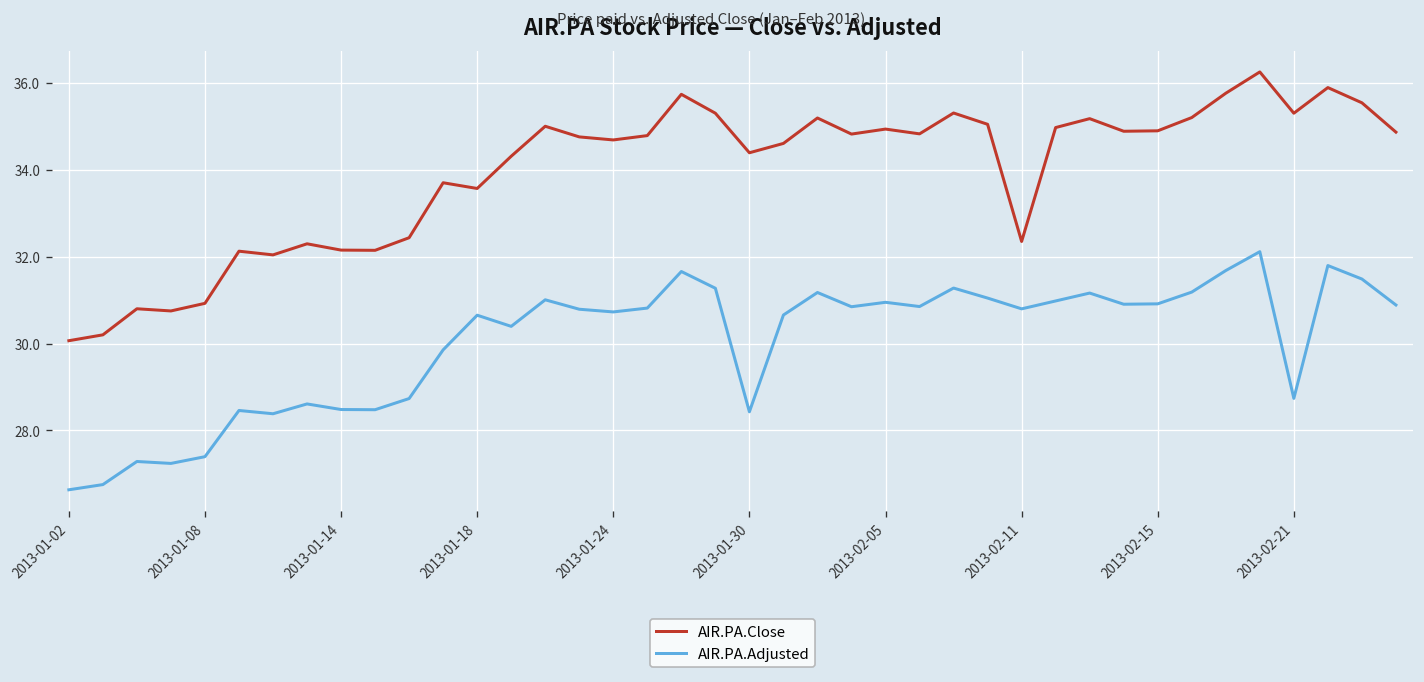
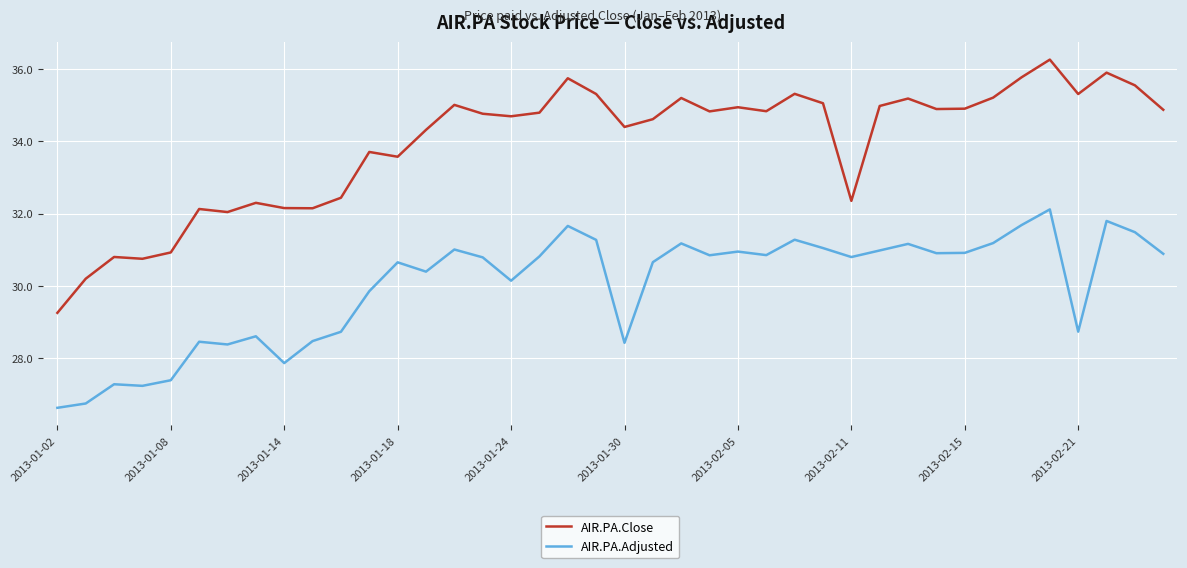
  {
    "AIR.PA.Close": {
-     "2013-01-02": 30.1,
+     "2013-01-02": 29.3,
      "2013-01-08": 30.9,
      "2013-01-14": 32.2,
      "2013-01-18": 33.6,
      "2013-01-24": 34.7,
      "2013-01-30": 34.4,
      "2013-02-05": 34.9,
      "2013-02-11": 32.3,
      "2013-02-15": 34.9,
      "2013-02-21": 35.3
    },
    "AIR.PA.Adjusted": {
      "2013-01-02": 26.6,
      "2013-01-08": 27.4,
-     "2013-01-14": 28.5,
+     "2013-01-14": 27.9,
      "2013-01-18": 30.7,
-     "2013-01-24": 30.7,
+     "2013-01-24": 30.1,
      "2013-01-30": 28.4,
      "2013-02-05": 30.9,
      "2013-02-11": 30.8,
      "2013-02-15": 30.9,
      "2013-02-21": 28.7
    }
  }
